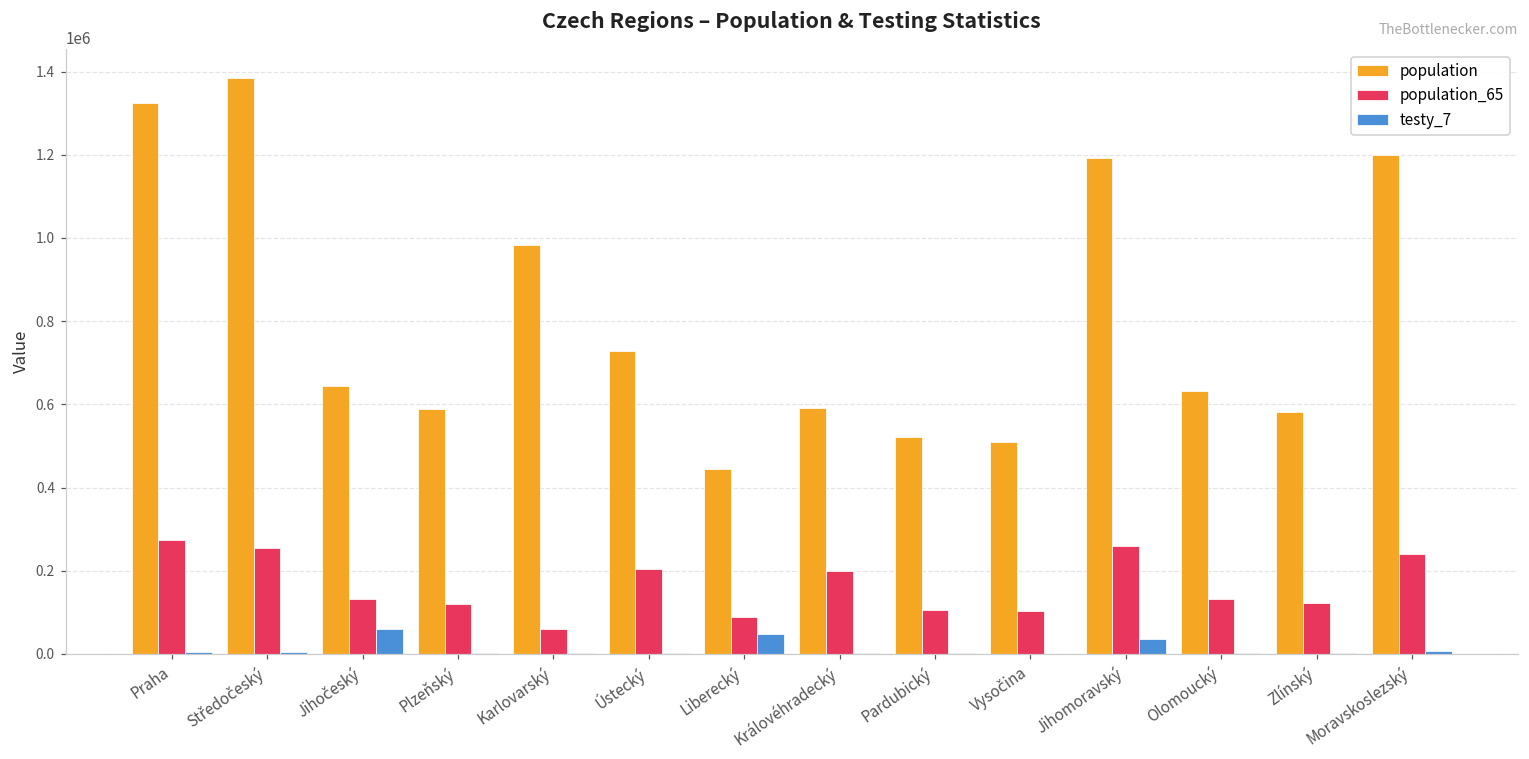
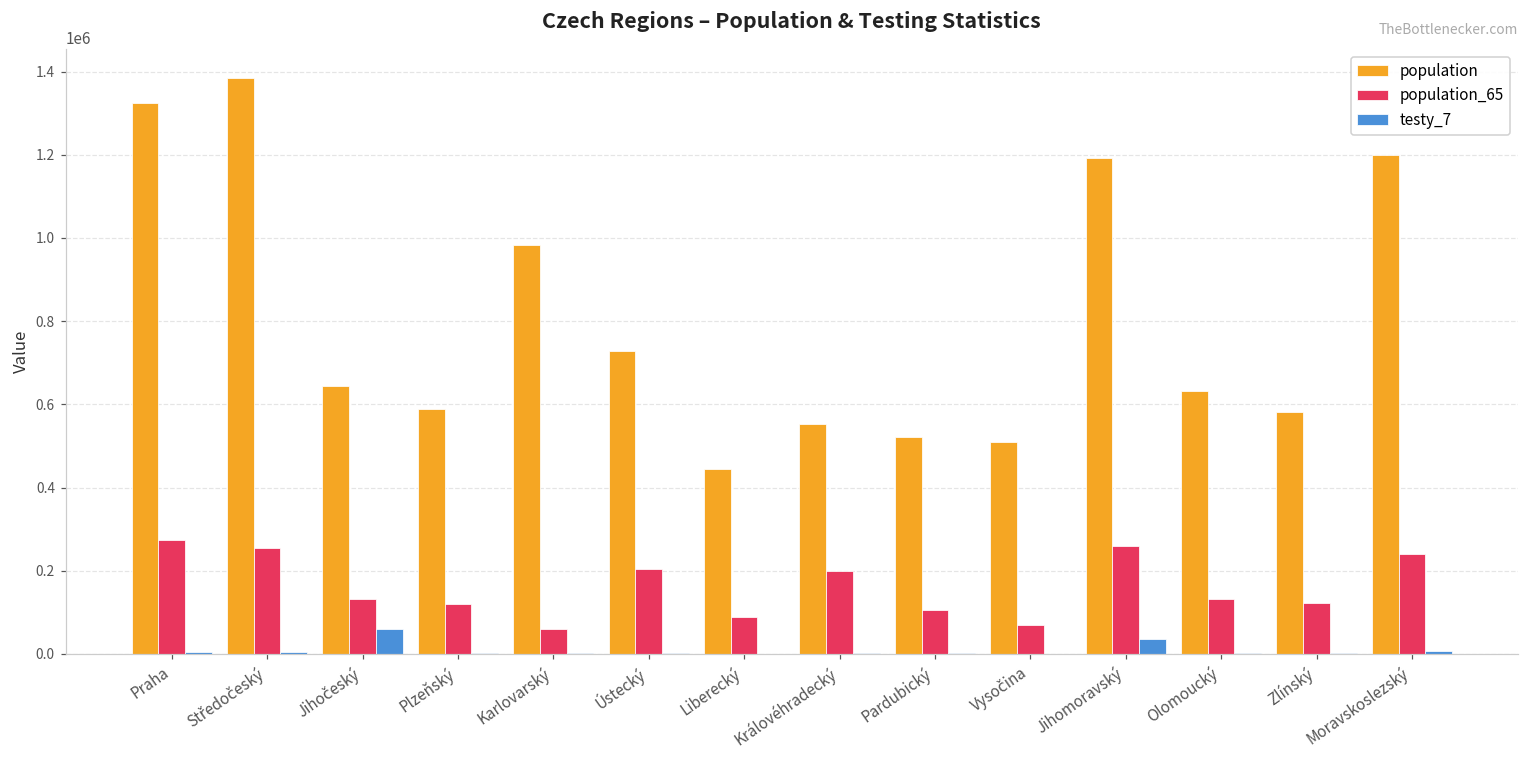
  {
    "population": {
      "Praha": 1320000,
      "Středočeský": 1390000,
      "Jihočeský": 640000,
      "Plzeňský": 590000,
      "Karlovarský": 980000,
      "Ústecký": 730000,
      "Liberecký": 440000,
-     "Královéhradecký": 590000,
+     "Královéhradecký": 550000,
      "Pardubický": 520000,
      "Vysočina": 510000,
      "Jihomoravský": 1190000,
      "Olomoucký": 630000,
      "Zlínský": 580000,
      "Moravskoslezský": 1200000
    },
    "population_65": {
      "Praha": 270000,
      "Středočeský": 260000,
      "Jihočeský": 130000,
      "Plzeňský": 120000,
      "Karlovarský": 60000,
      "Ústecký": 210000,
      "Liberecký": 90000,
      "Královéhradecký": 200000,
      "Pardubický": 110000,
-     "Vysočina": 100000,
+     "Vysočina": 70000,
      "Jihomoravský": 260000,
      "Olomoucký": 130000,
      "Zlínský": 120000,
      "Moravskoslezský": 240000
    },
    "testy_7": {
      "Jihočeský": 60000,
-     "Liberecký": 50000,
+     "Liberecký": 0,
      "Jihomoravský": 40000
    }
  }
